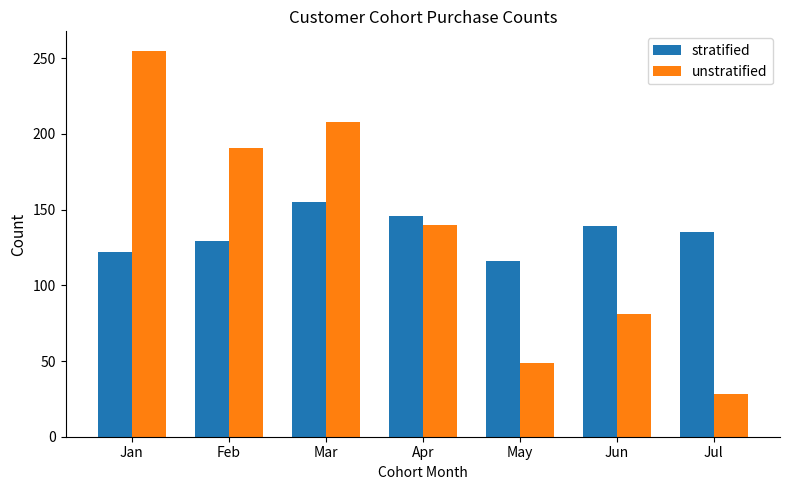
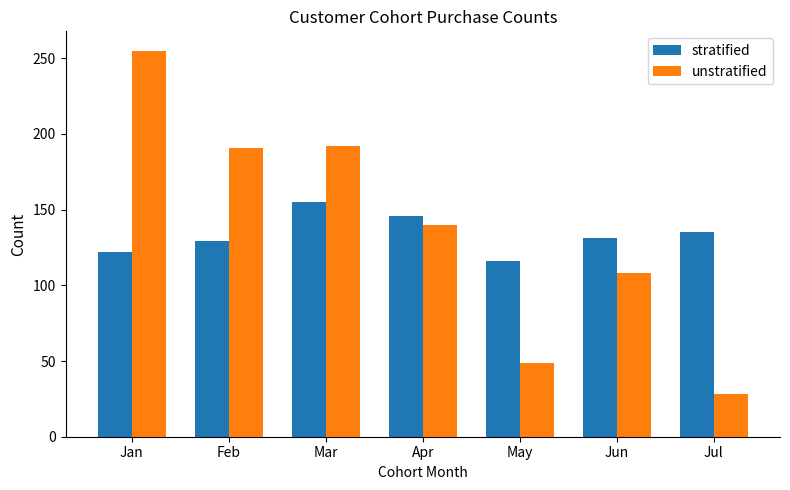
  {
    "stratified": {
      "Jan": 122,
      "Feb": 129,
      "Mar": 155,
      "Apr": 146,
      "May": 116,
-     "Jun": 139,
+     "Jun": 131,
      "Jul": 135
    },
    "unstratified": {
      "Jan": 255,
      "Feb": 191,
-     "Mar": 208,
+     "Mar": 192,
      "Apr": 140,
      "May": 49,
-     "Jun": 81,
+     "Jun": 108,
      "Jul": 28
    }
  }
